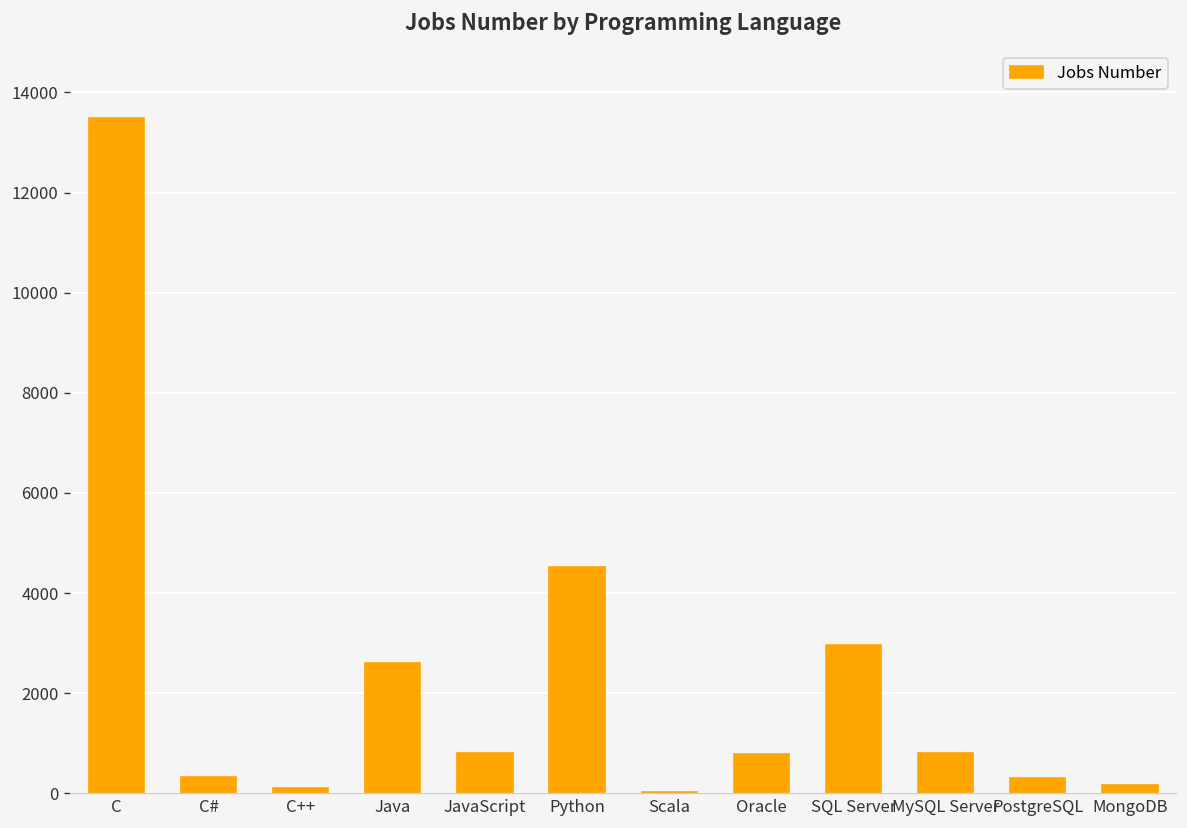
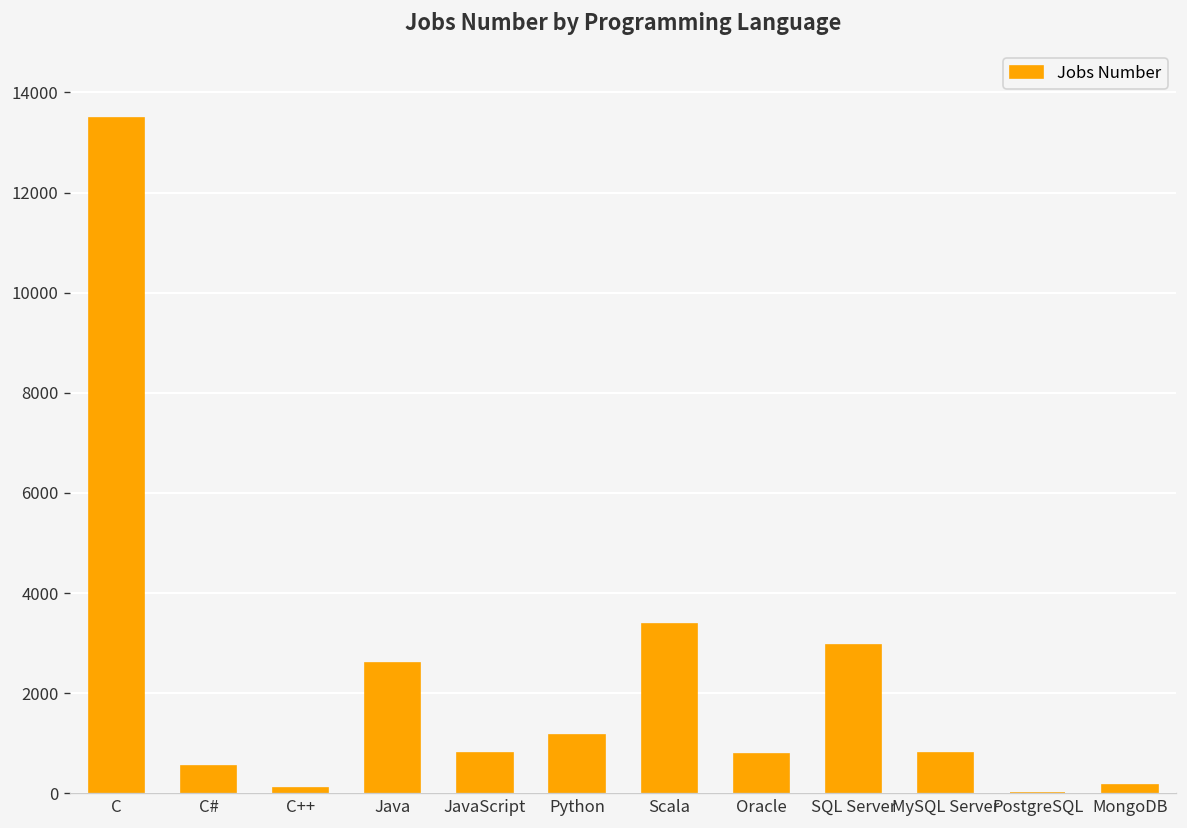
  {
    "C": 13500,
-   "C#": 300,
+   "C#": 600,
    "C++": 100,
    "Java": 2600,
    "JavaScript": 800,
-   "Python": 4500,
-   "Scala": 0,
+   "Python": 1200,
+   "Scala": 3400,
    "Oracle": 800,
    "SQL Server": 3000,
    "MySQL Server": 800,
-   "PostgreSQL": 300,
+   "PostgreSQL": 0,
    "MongoDB": 200
  }
